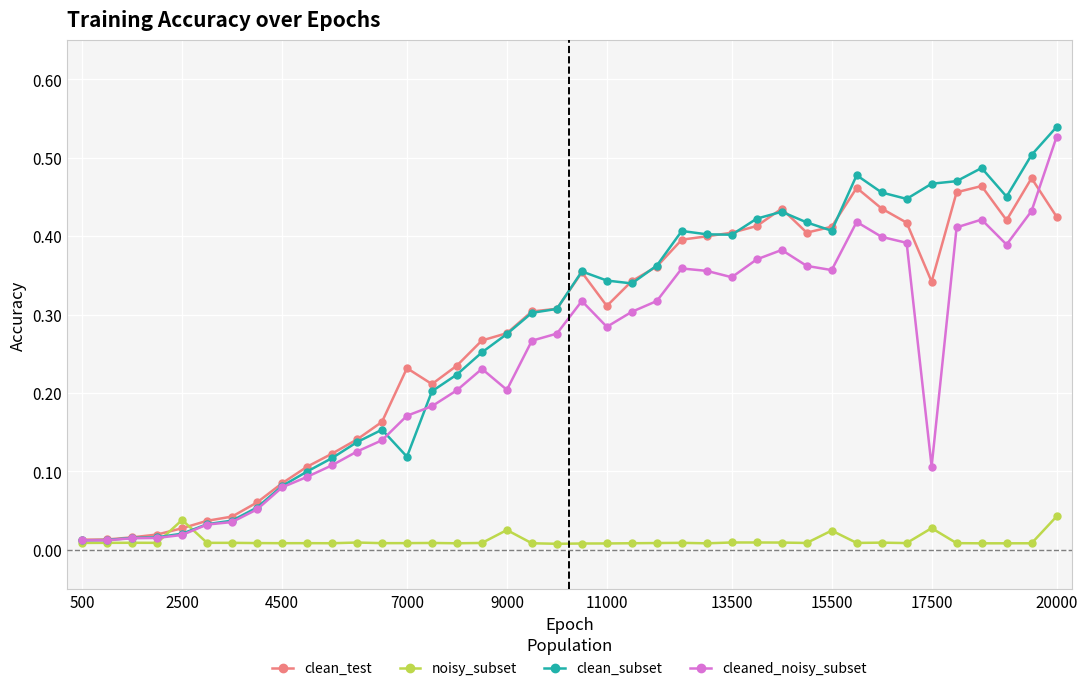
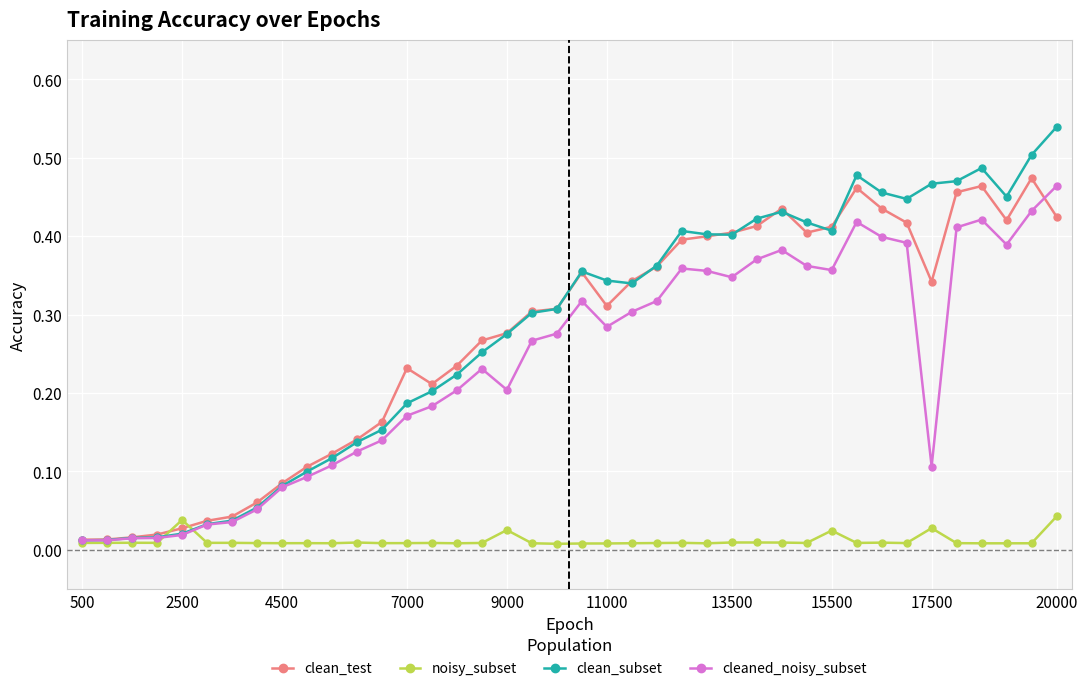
  {
    "clean_test": {
      "2500": 0.03,
      "4500": 0.08,
      "7000": 0.23,
      "11000": 0.31,
      "15500": 0.41,
      "17500": 0.34,
      "20000": 0.42
    },
    "noisy_subset": {
      "2500": 0.04,
      "4500": 0.01,
      "7000": 0.01,
      "9000": 0.03,
      "11000": 0.01,
      "13500": 0.01,
      "15500": 0.02,
      "17500": 0.03,
      "20000": 0.04
    },
    "clean_subset": {
-     "7000": 0.12,
+     "7000": 0.19,
      "11000": 0.34,
      "15500": 0.41,
      "17500": 0.47,
      "20000": 0.54
    },
    "cleaned_noisy_subset": {
      "7000": 0.17,
      "9000": 0.20,
      "11000": 0.28,
      "13500": 0.35,
      "15500": 0.36,
      "17500": 0.11,
-     "20000": 0.53
+     "20000": 0.46
    }
  }
